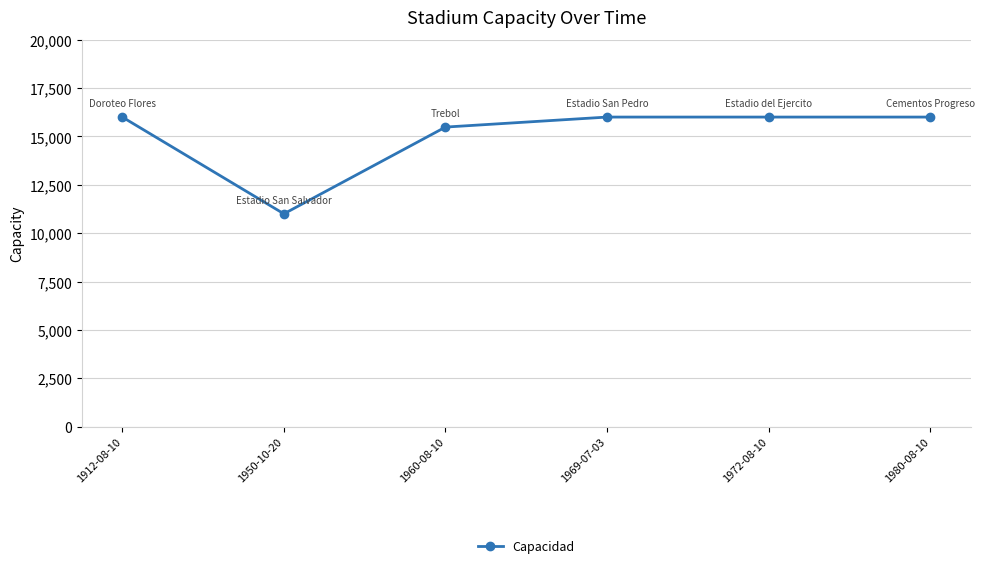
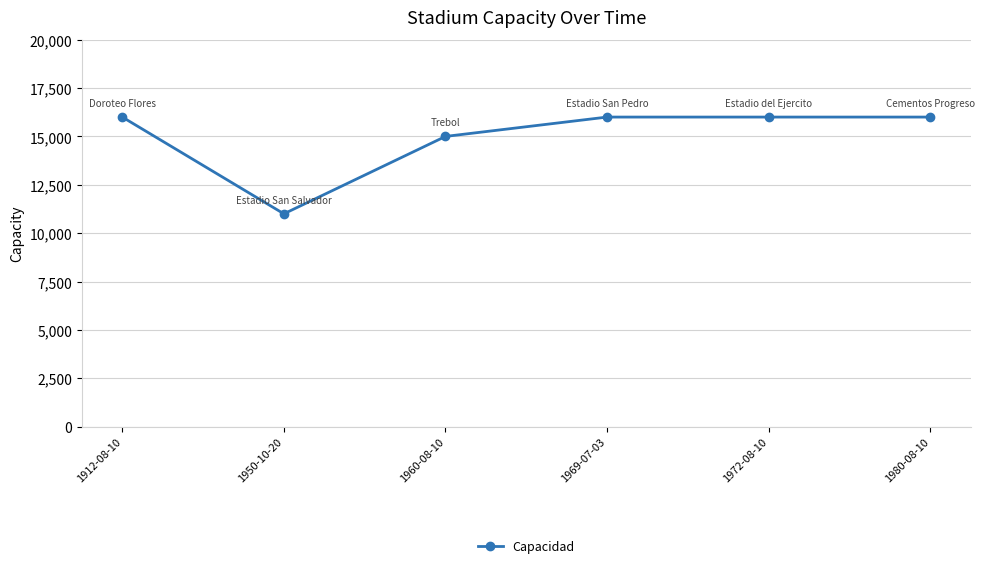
  {
    "1912-08-10": "16,000",
    "1950-10-20": "11,000",
-   "1960-08-10": "15,500",
+   "1960-08-10": "15,000",
    "1969-07-03": "16,000",
    "1972-08-10": "16,000",
    "1980-08-10": "16,000"
  }
